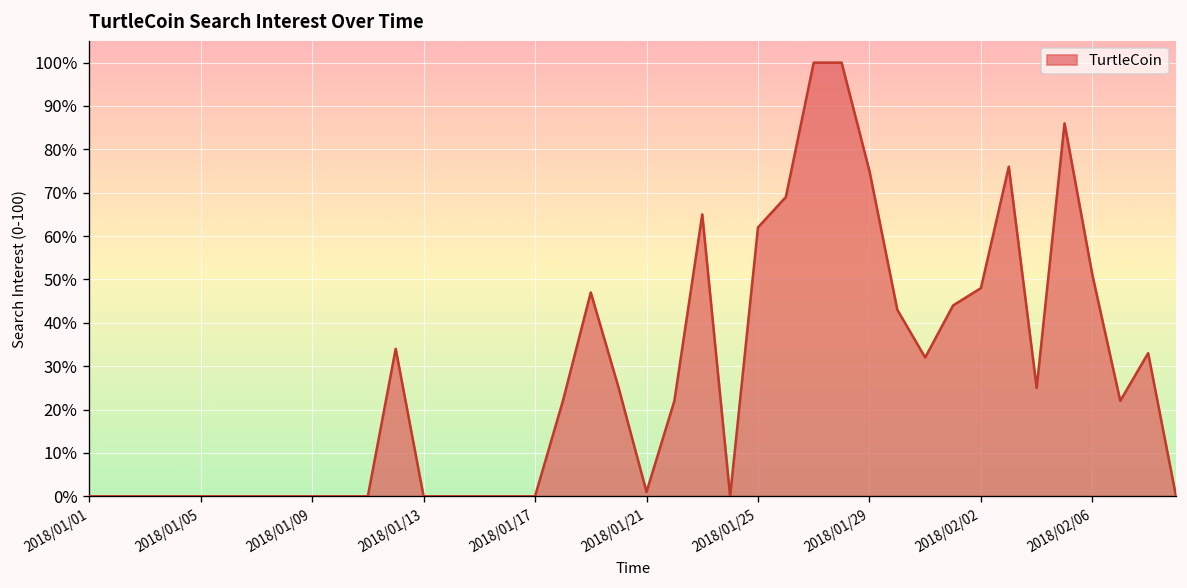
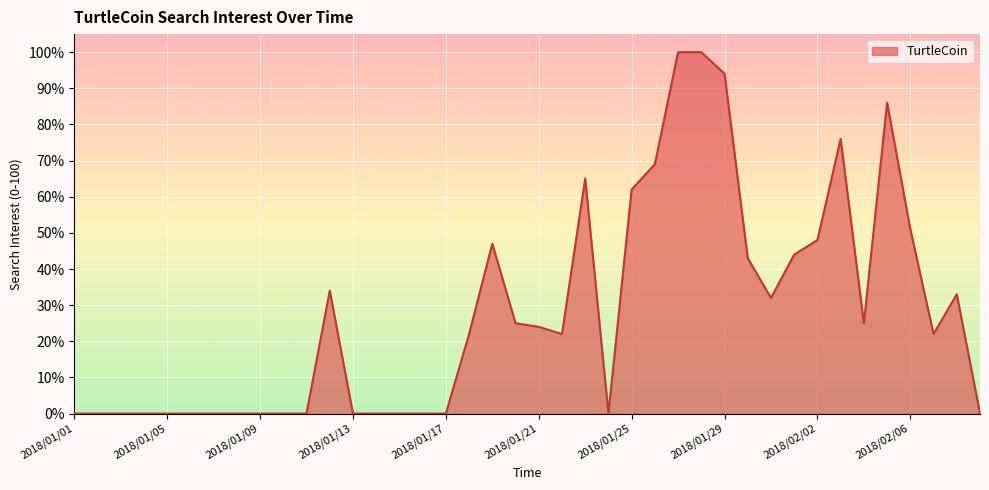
  {
    "2018/01/01": "0%",
    "2018/01/05": "0%",
    "2018/01/09": "0%",
    "2018/01/13": "0%",
    "2018/01/17": "0%",
-   "2018/01/21": "1%",
+   "2018/01/21": "24%",
    "2018/01/25": "62%",
-   "2018/01/29": "75%",
+   "2018/01/29": "94%",
    "2018/02/02": "48%",
    "2018/02/06": "51%"
  }
